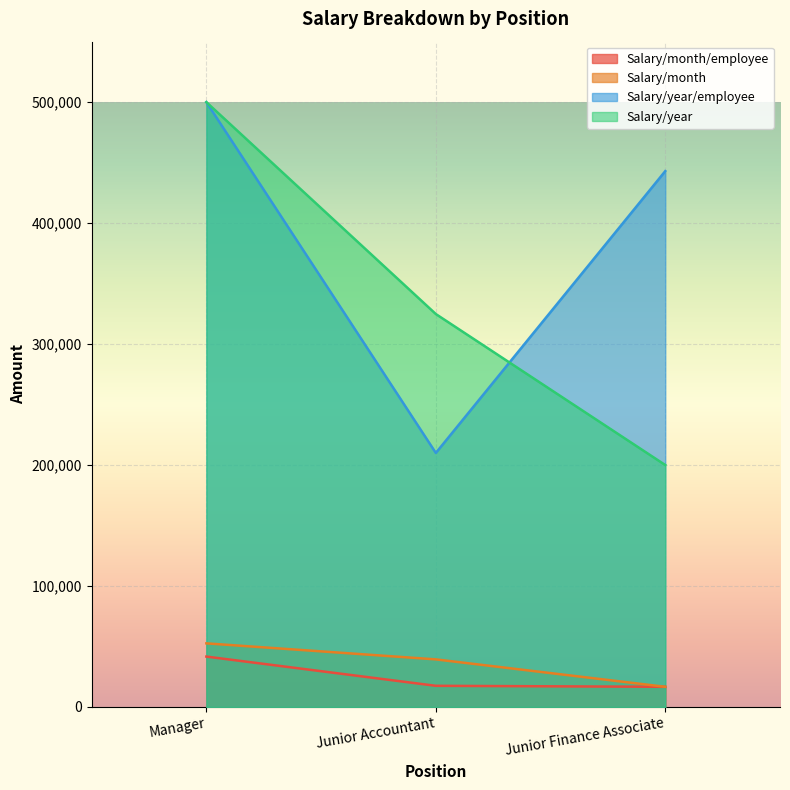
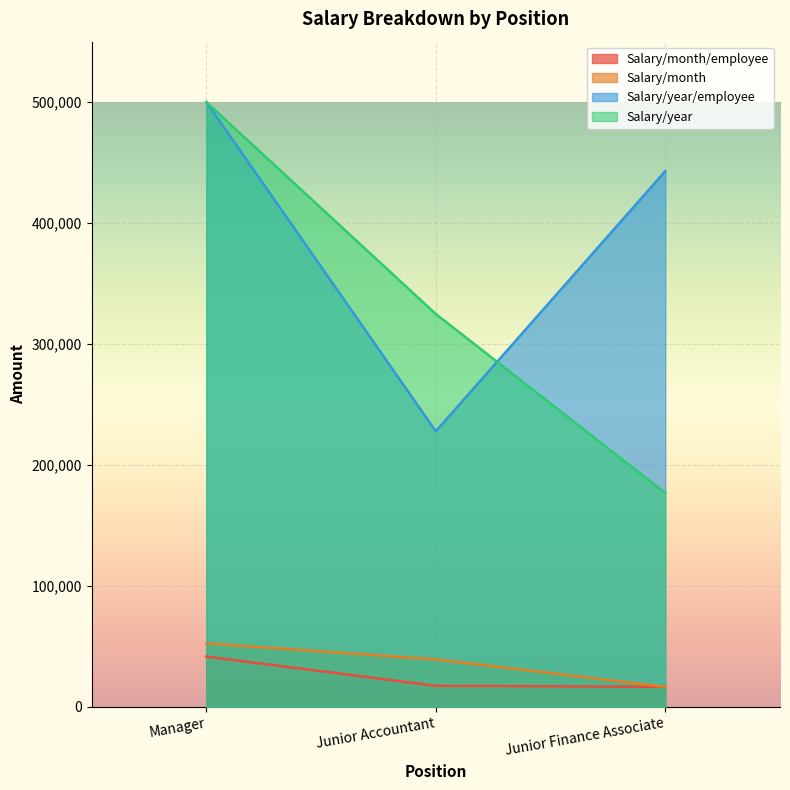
  {
    "Salary/year/employee": {
-     "Junior Accountant": "210,000",
+     "Junior Accountant": "228,000",
      "Junior Finance Associate": "443,000"
    },
    "Salary/year": {
      "Junior Accountant": "325,000",
-     "Junior Finance Associate": "200,000"
+     "Junior Finance Associate": "177,000"
    }
  }
